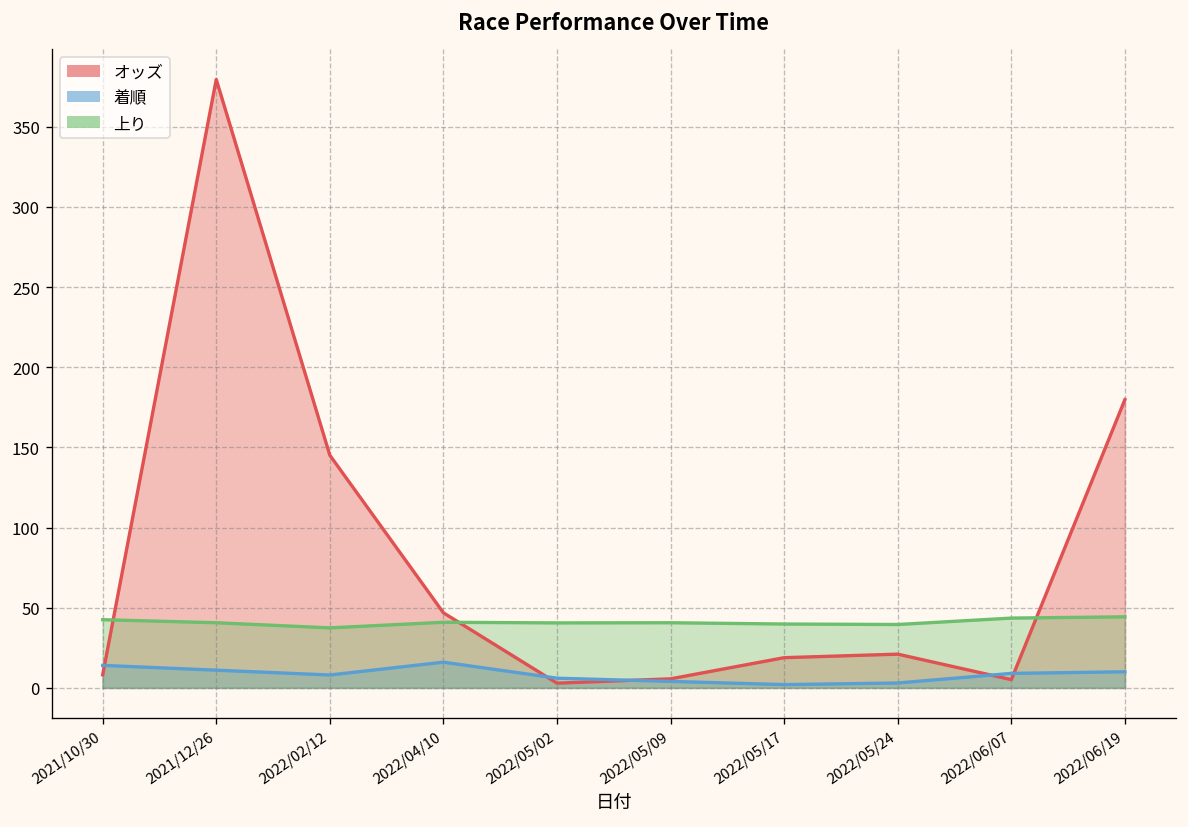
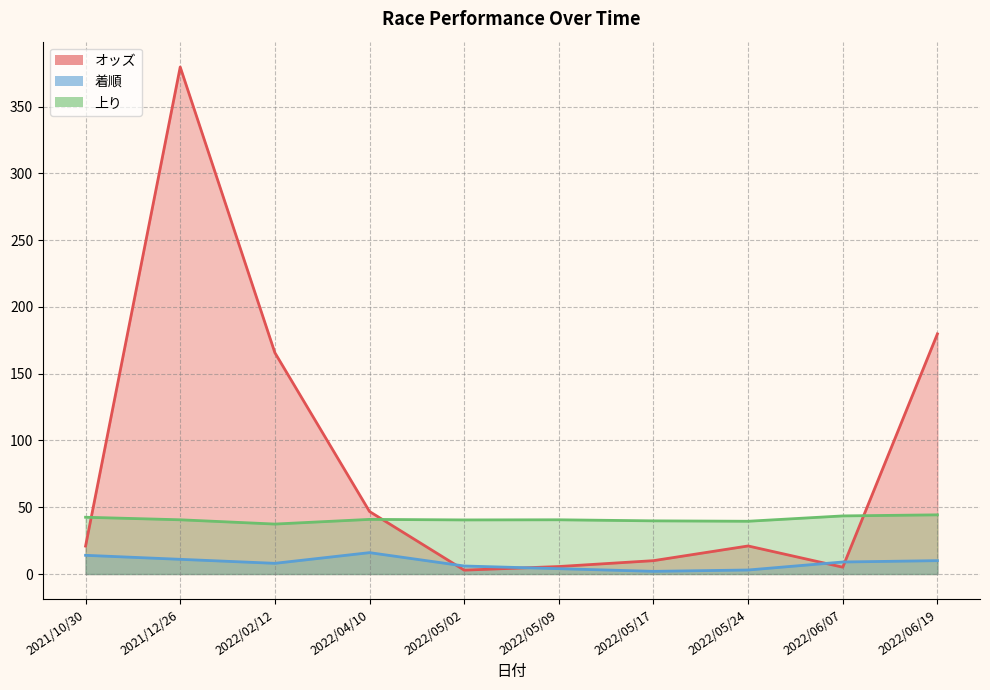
  {
    "オッズ": {
-     "2021/10/30": 8,
+     "2021/10/30": 21,
      "2021/12/26": 380,
-     "2022/02/12": 145,
+     "2022/02/12": 166,
      "2022/04/10": 47,
      "2022/05/02": 3,
-     "2022/05/17": 19,
+     "2022/05/17": 10,
      "2022/05/24": 21,
      "2022/06/07": 5,
      "2022/06/19": 180
    }
  }
